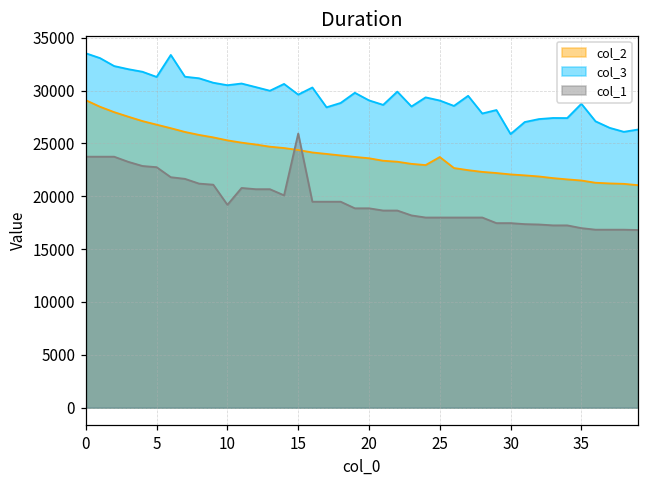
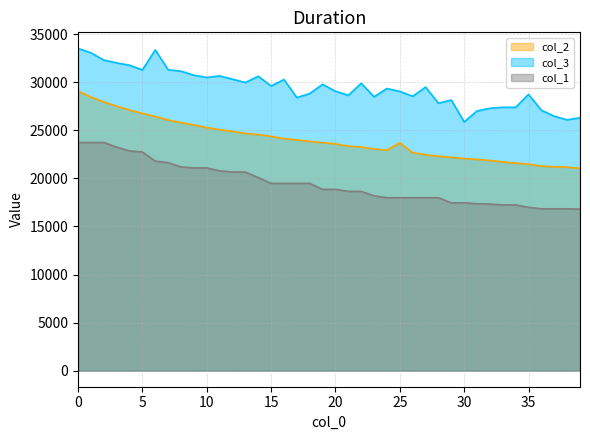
  {
    "col_2": {
      "0": 29000,
      "5": 27000,
      "10": 25000,
      "15": 24000,
      "20": 24000,
      "25": 24000,
      "30": 22000,
      "35": 21000
    },
    "col_3": {
      "0": 34000,
      "5": 31000,
      "10": 31000,
      "15": 30000,
      "20": 29000,
      "25": 29000,
      "30": 26000,
      "35": 29000
    },
    "col_1": {
      "0": 24000,
      "5": 23000,
-     "10": 19000,
-     "15": 26000,
+     "10": 21000,
+     "15": 19000,
      "20": 19000,
      "25": 18000,
      "30": 17000,
      "35": 17000
    }
  }
